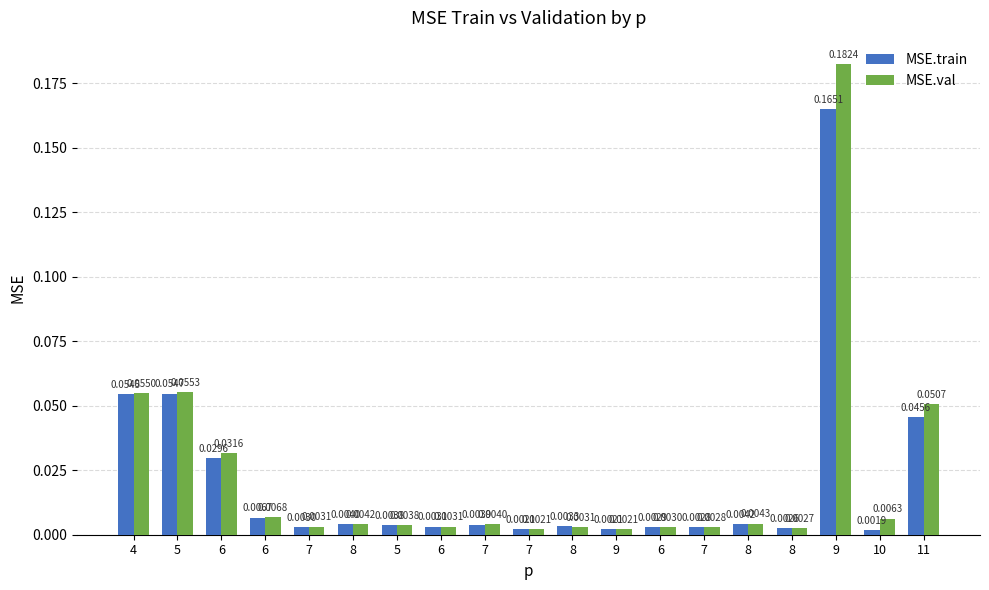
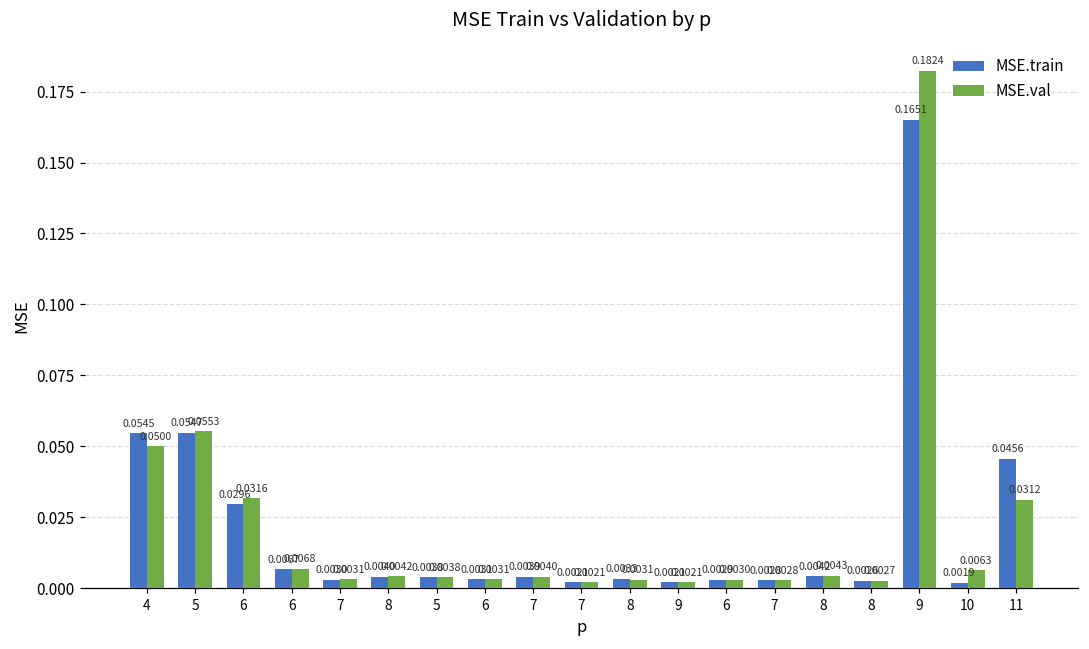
  {
    "MSE.train": {
      "10": 0.0019,
      "11": 0.0456
    },
    "MSE.val": {
-     "4": 0.0550,
+     "4": 0.0500,
      "10": 0.0063,
-     "11": 0.0507
+     "11": 0.0312
    }
  }
